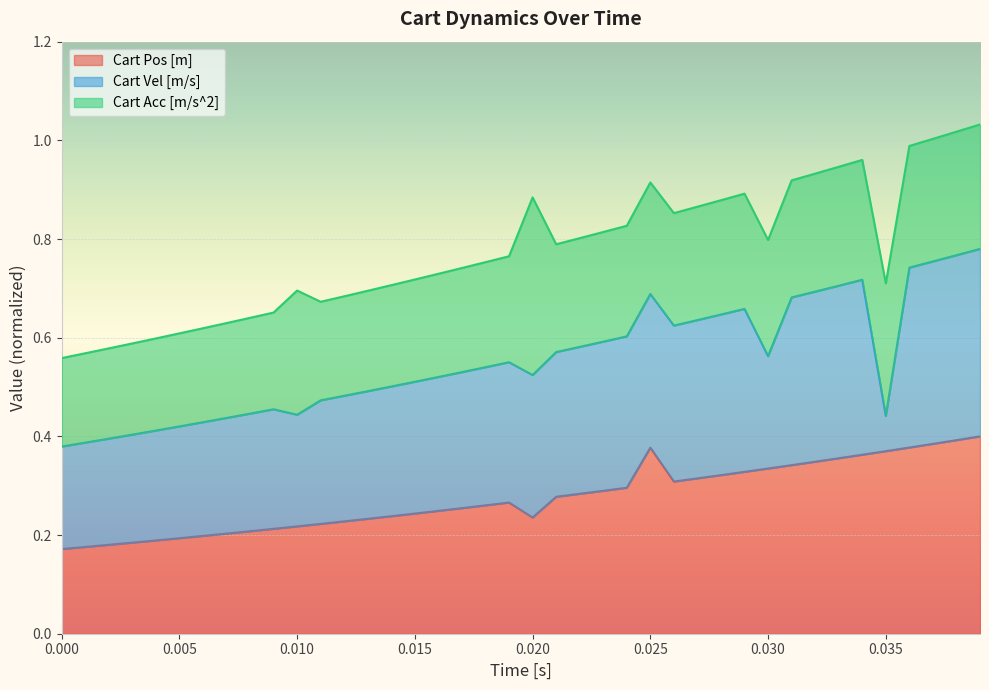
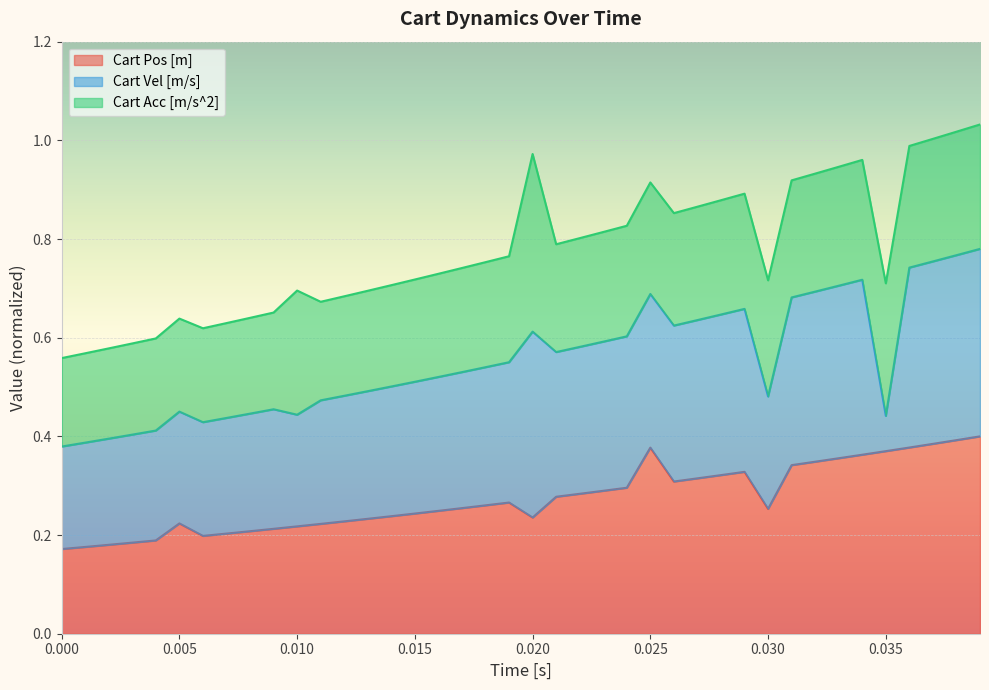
  {
    "Cart Pos [m]": {
      "0.000": 0.17,
-     "0.005": 0.19,
+     "0.005": 0.22,
      "0.010": 0.22,
      "0.015": 0.24,
      "0.020": 0.24,
      "0.025": 0.38,
-     "0.030": 0.33,
+     "0.030": 0.25,
      "0.035": 0.37
    },
    "Cart Vel [m/s]": {
      "0.000": 0.21,
      "0.005": 0.23,
      "0.010": 0.23,
      "0.015": 0.27,
-     "0.020": 0.29,
+     "0.020": 0.38,
      "0.025": 0.31,
      "0.030": 0.23,
      "0.035": 0.07
    },
    "Cart Acc [m/s^2]": {
      "0.000": 0.18,
      "0.005": 0.19,
      "0.010": 0.25,
      "0.015": 0.21,
      "0.020": 0.36,
      "0.025": 0.23,
      "0.030": 0.24,
      "0.035": 0.27
    }
  }
